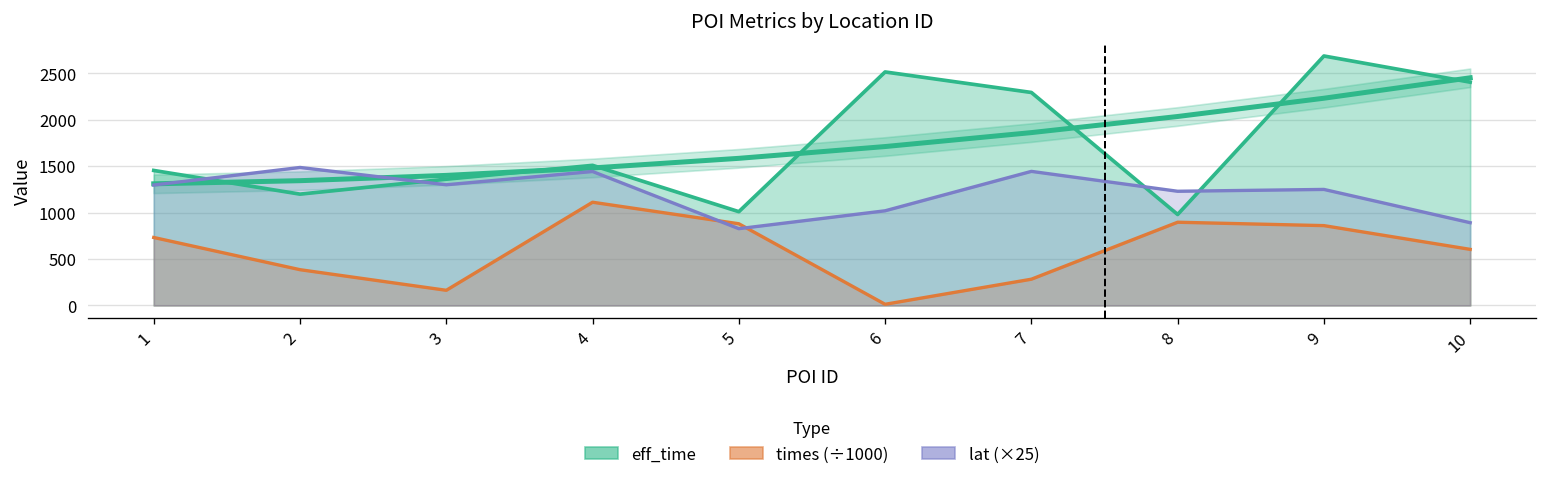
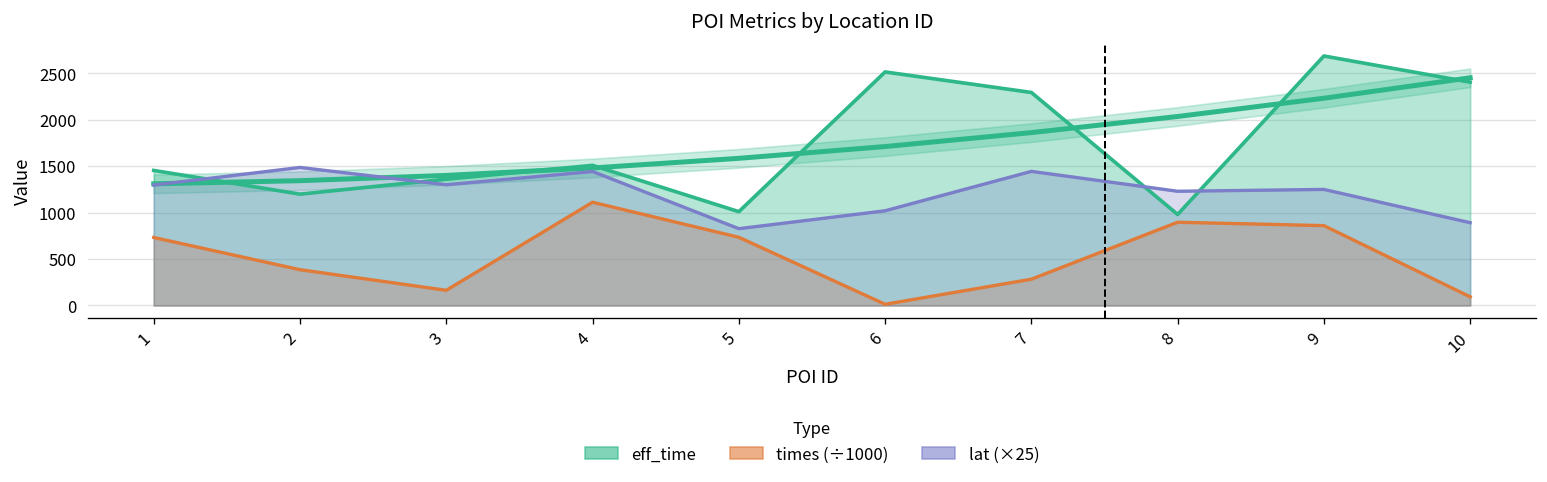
  {
    "times (÷1000)": {
      "1": 700,
      "2": 400,
      "3": 200,
      "4": 1100,
-     "5": 900,
+     "5": 700,
      "6": 0,
      "7": 300,
      "8": 900,
      "9": 900,
-     "10": 600
+     "10": 100
    }
  }
